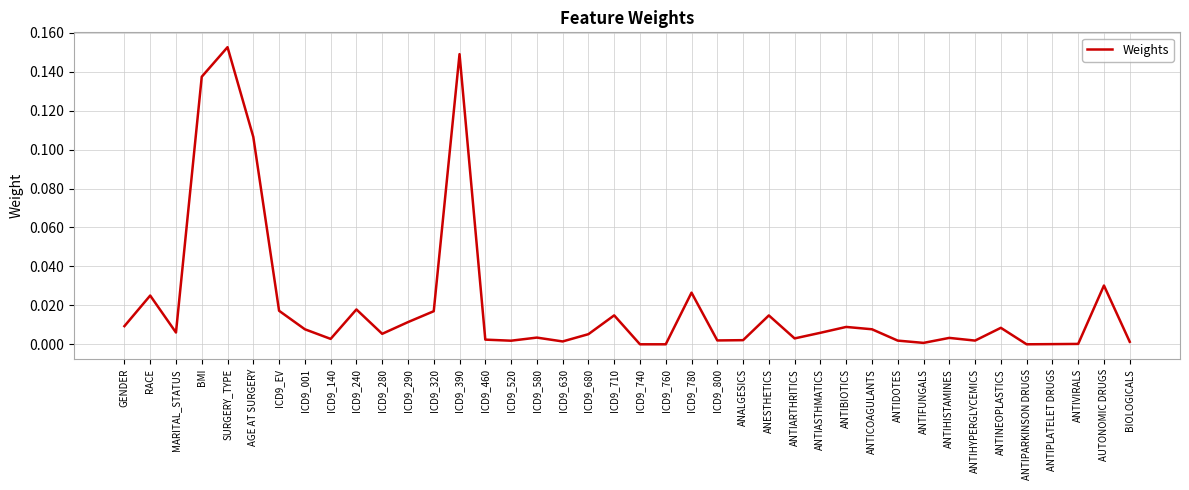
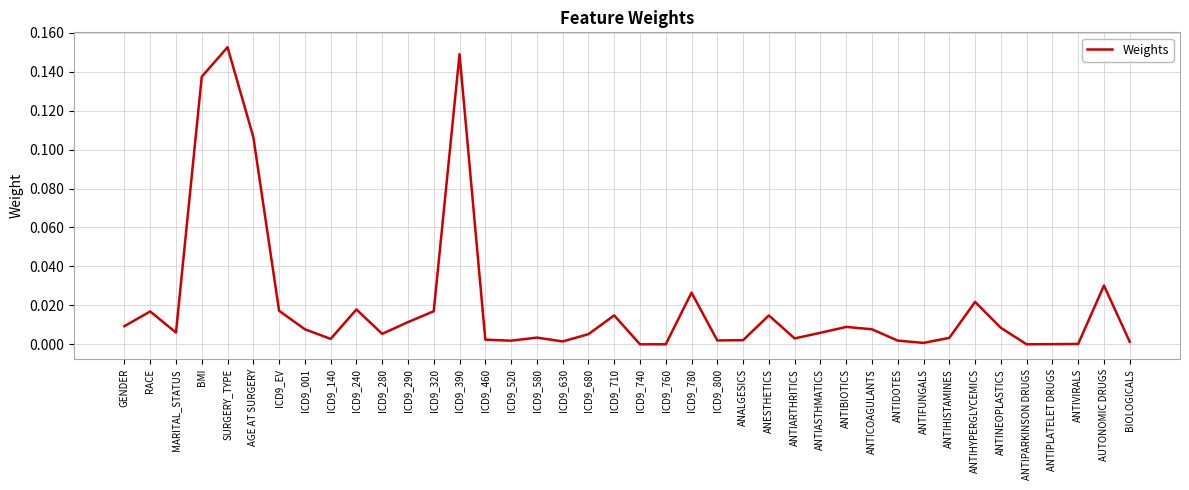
  {
    "GENDER": 0.009,
-   "RACE": 0.025,
+   "RACE": 0.017,
    "MARITAL_STATUS": 0.006,
    "BMI": 0.137,
    "SURGERY_TYPE": 0.153,
    "AGE AT SURGERY": 0.106,
    "ICD9_EV": 0.017,
    "ICD9_001": 0.008,
    "ICD9_140": 0.003,
    "ICD9_240": 0.018,
    "ICD9_280": 0.005,
    "ICD9_290": 0.011,
    "ICD9_320": 0.017,
    "ICD9_390": 0.149,
    "ICD9_460": 0.002,
    "ICD9_520": 0.002,
    "ICD9_580": 0.003,
    "ICD9_630": 0.001,
    "ICD9_680": 0.005,
    "ICD9_710": 0.015,
    "ICD9_740": 0.000,
    "ICD9_760": 0.000,
    "ICD9_780": 0.027,
    "ICD9_800": 0.002,
    "ANALGESICS": 0.002,
    "ANESTHETICS": 0.015,
    "ANTIARTHRITICS": 0.003,
    "ANTIASTHMATICS": 0.006,
    "ANTIBIOTICS": 0.009,
    "ANTICOAGULANTS": 0.008,
    "ANTIDOTES": 0.002,
    "ANTIFUNGALS": 0.001,
    "ANTIHISTAMINES": 0.003,
-   "ANTIHYPERGLYCEMICS": 0.002,
+   "ANTIHYPERGLYCEMICS": 0.022,
    "ANTINEOPLASTICS": 0.008,
    "ANTIPARKINSON DRUGS": 0.000,
    "ANTIPLATELET DRUGS": 0.000,
    "ANTIVIRALS": 0.000,
    "AUTONOMIC DRUGS": 0.030,
    "BIOLOGICALS": 0.001
  }
